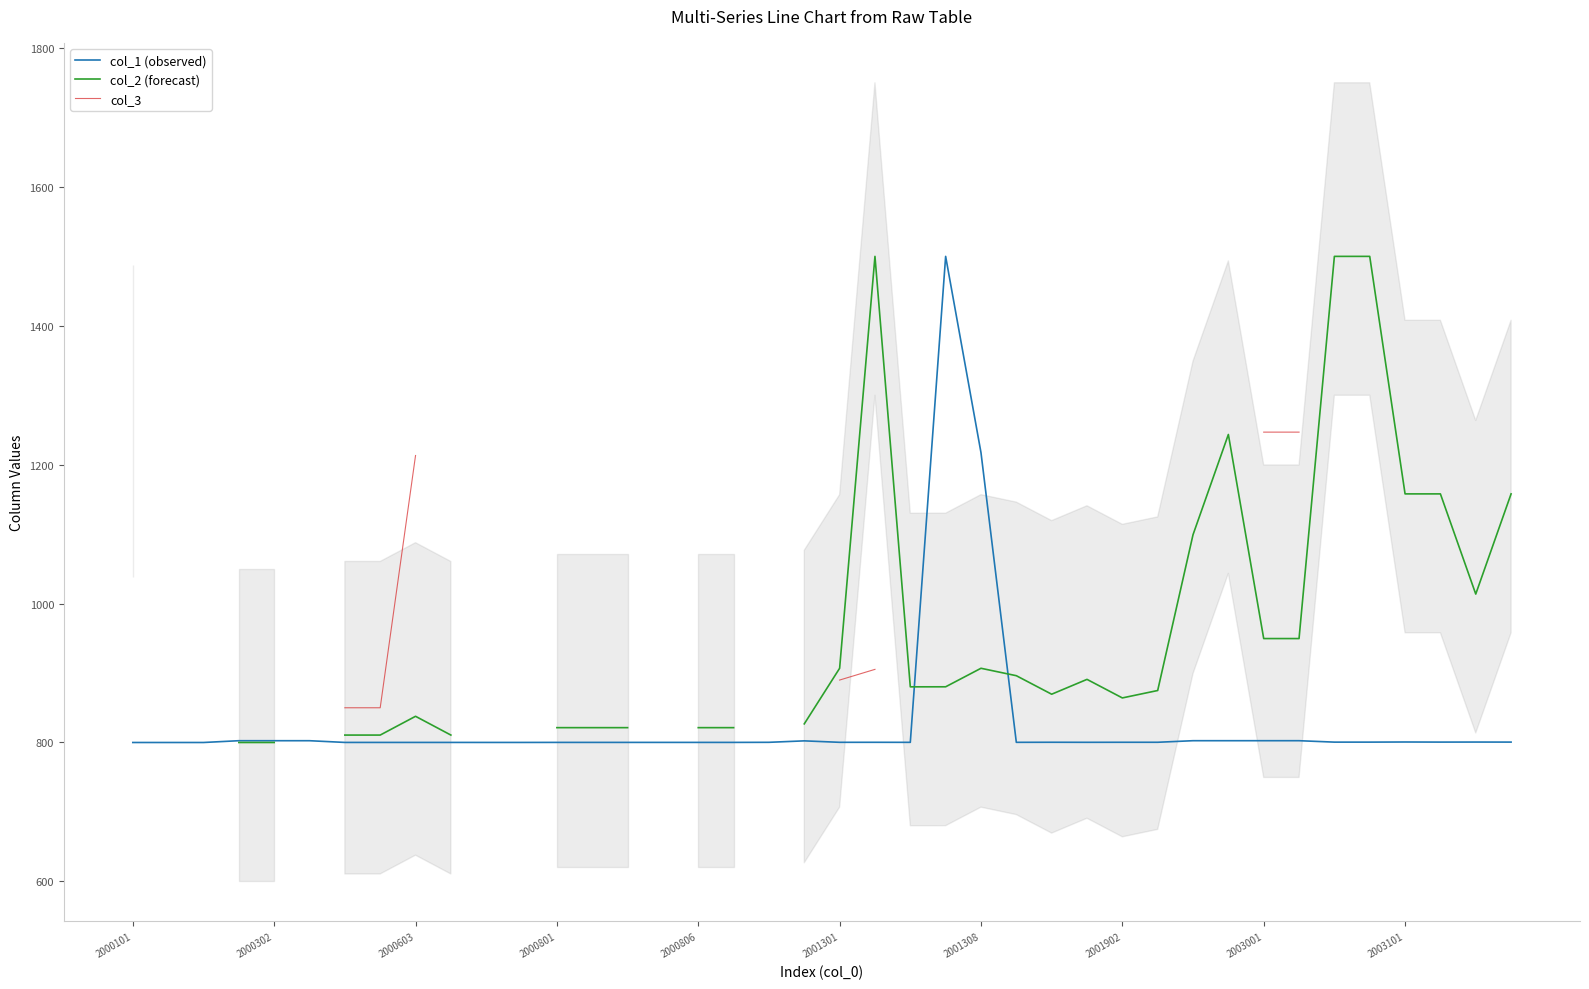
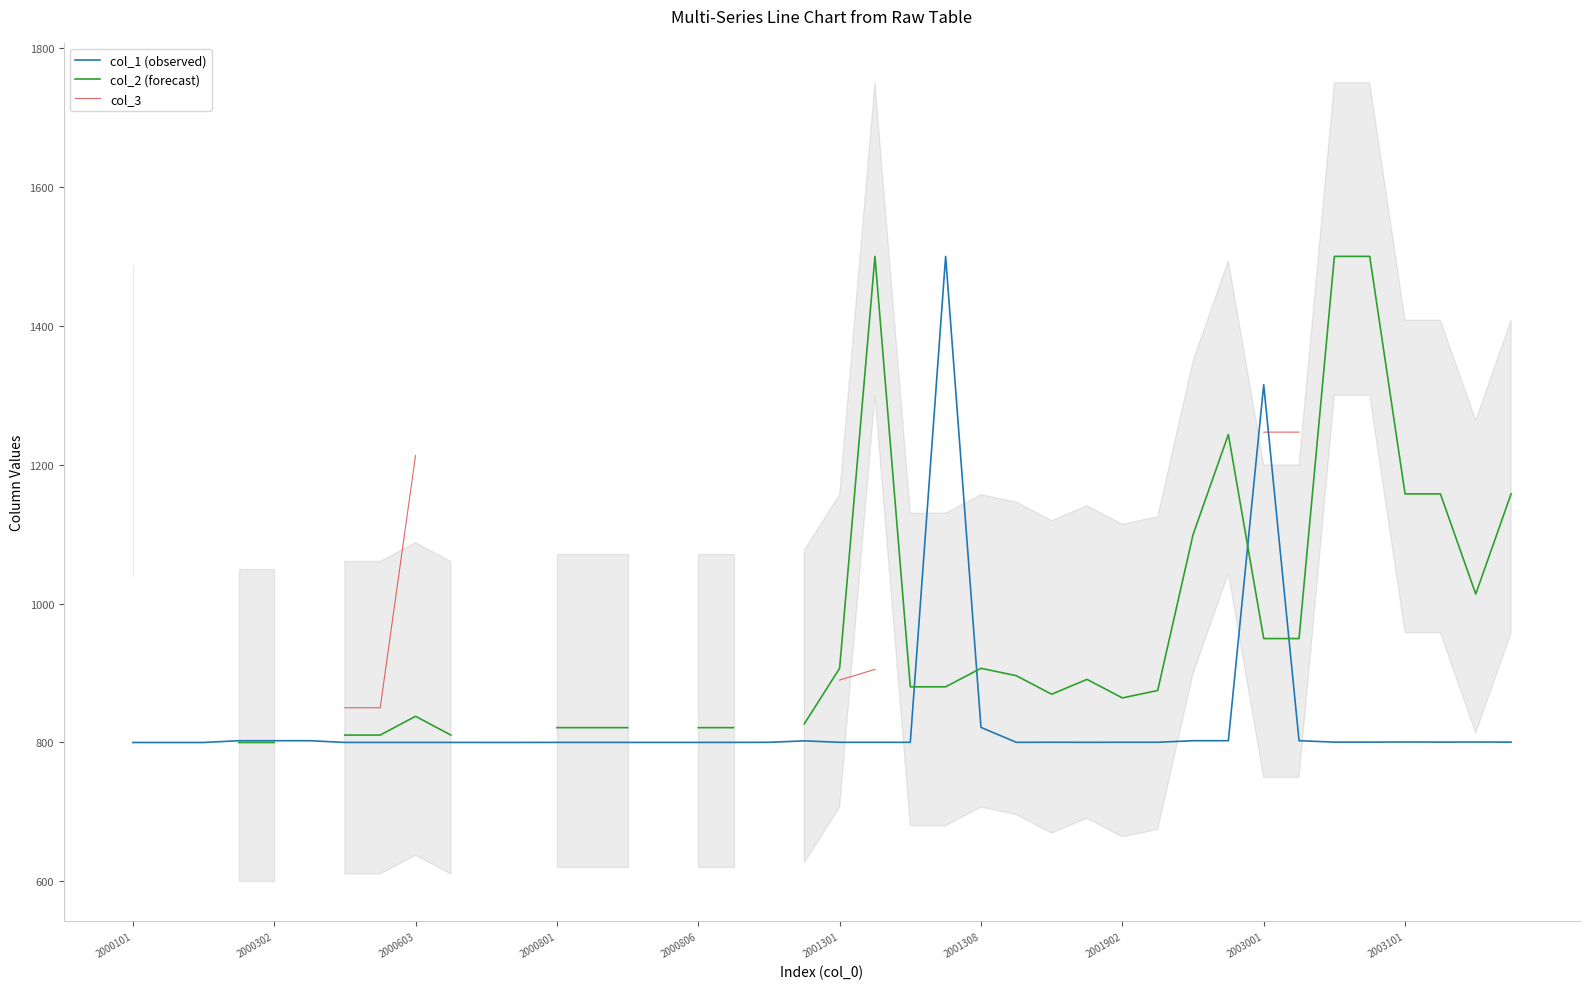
  {
    "col_1 (observed)": {
      "2000101": 800,
      "2000603": 800,
      "2000801": 800,
      "2000806": 800,
      "2001301": 800,
-     "2001308": 1220,
+     "2001308": 820,
      "2001902": 800,
-     "2003001": 800,
+     "2003001": 1320,
      "2003101": 800
    },
    "col_2 (forecast)": {
      "2000101": 1240,
      "2000603": 840,
      "2000801": 820,
      "2000806": 820,
      "2001301": 910,
      "2001308": 910,
      "2001902": 860,
      "2003001": 950,
      "2003101": 1160
    },
    "col_3": {
      "2000603": 1210,
      "2001301": 890,
      "2001902": 890,
      "2003001": 1250,
      "2003101": 950
    }
  }
